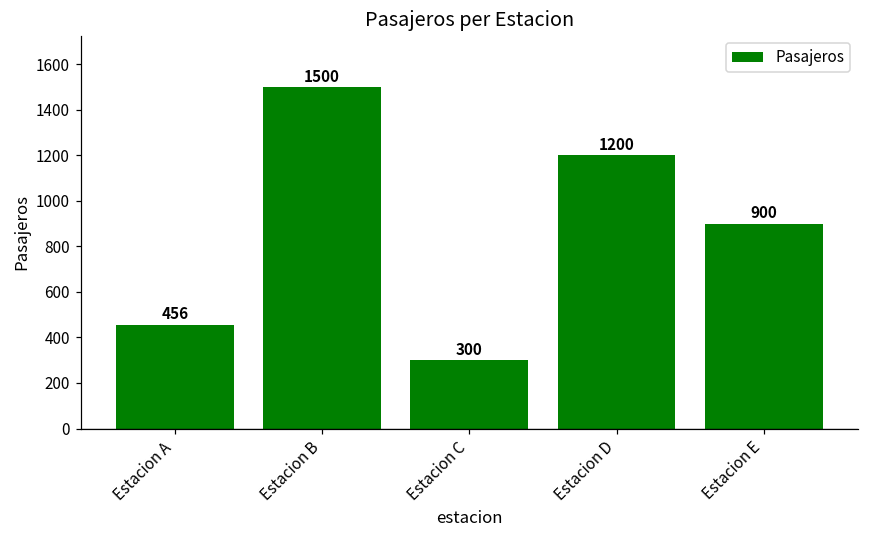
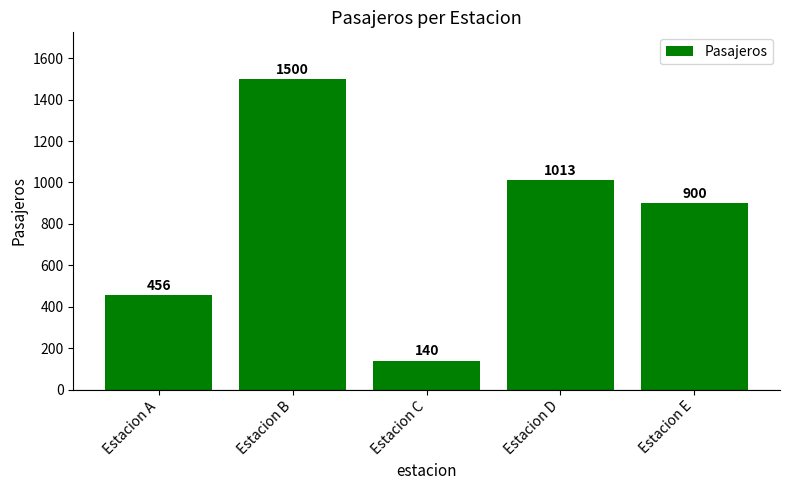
  {
    "Estacion A": 456,
    "Estacion B": 1500,
-   "Estacion C": 300,
-   "Estacion D": 1200,
+   "Estacion C": 140,
+   "Estacion D": 1013,
    "Estacion E": 900
  }
